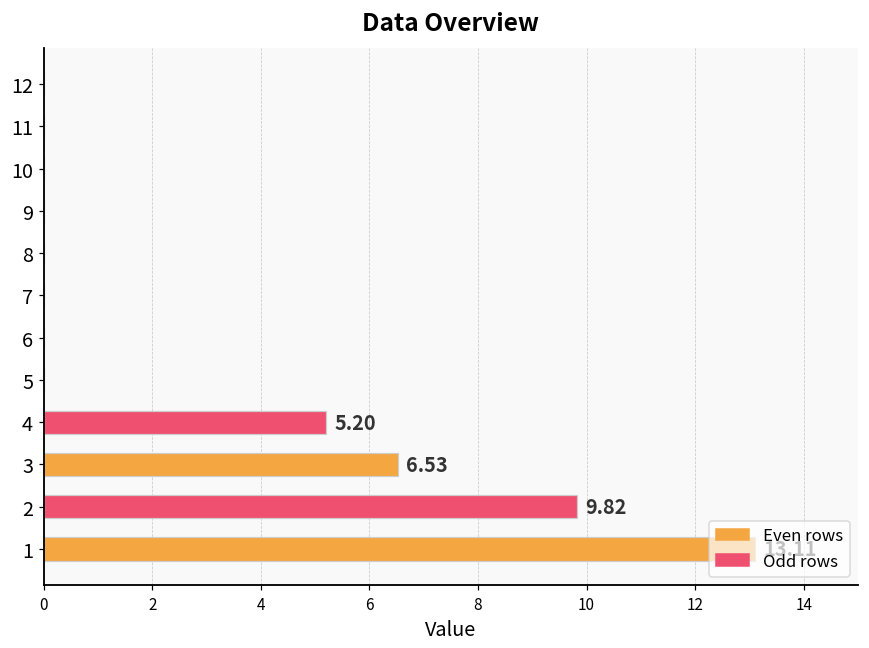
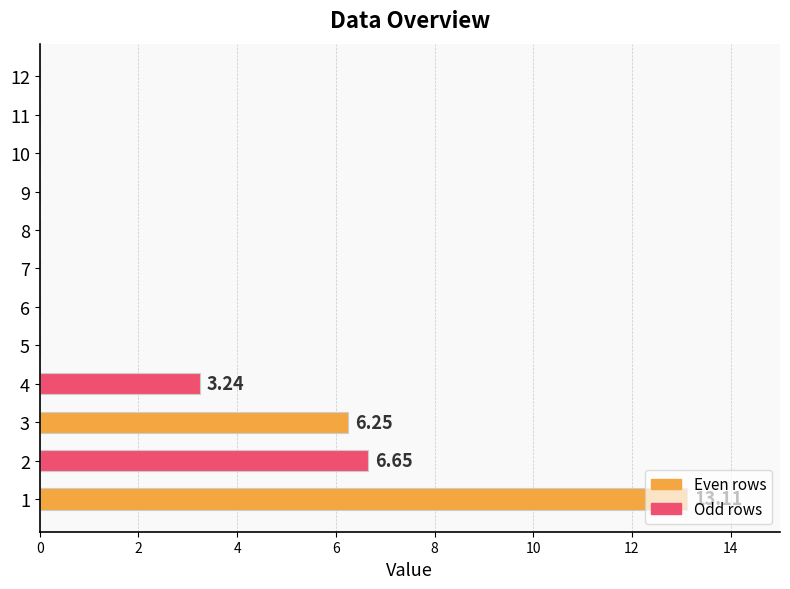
  {
-   "4": 5.20,
-   "3": 6.53,
-   "2": 9.82
+   "4": 3.24,
+   "3": 6.25,
+   "2": 6.65
  }
